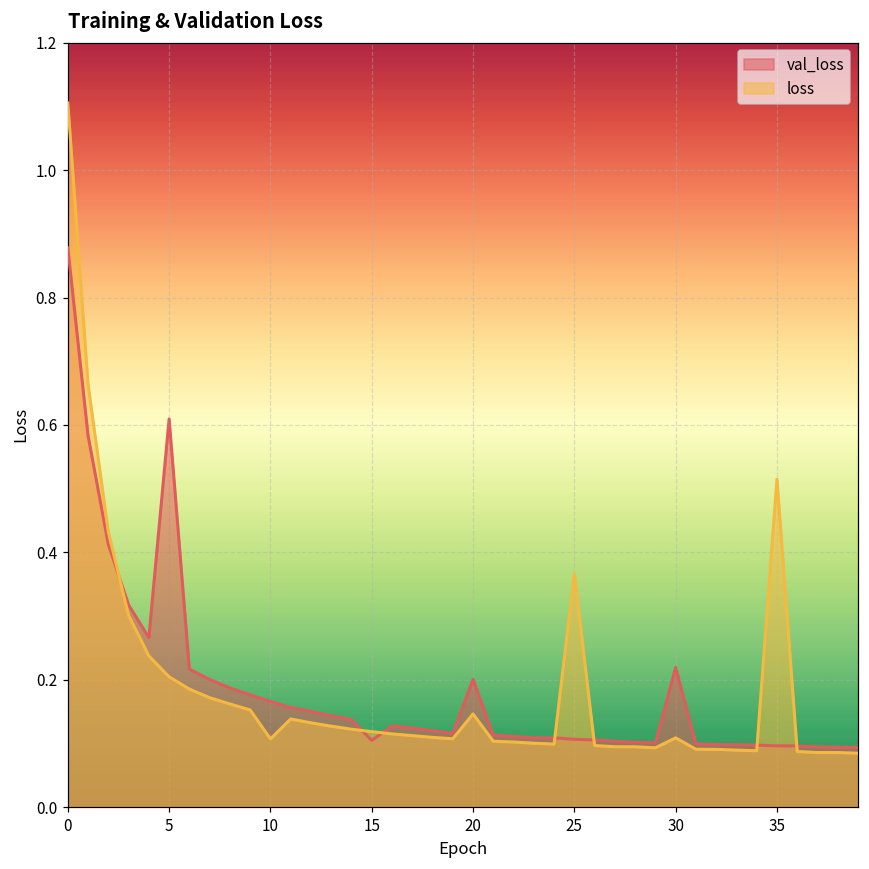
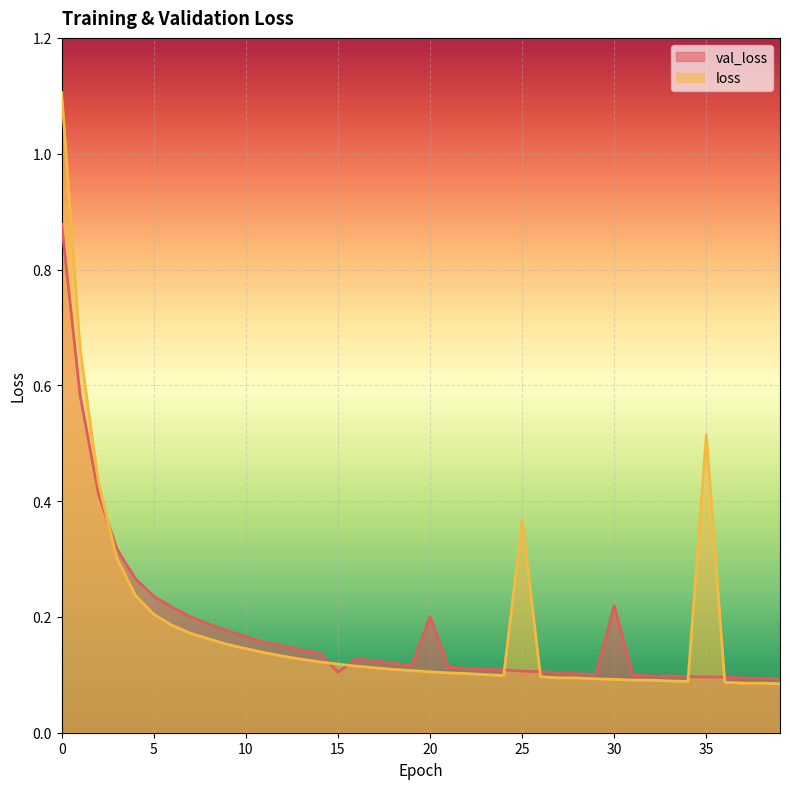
  {
    "val_loss": {
      "0": 0.88,
-     "5": 0.61,
+     "5": 0.24,
      "10": 0.17,
      "15": 0.10,
      "20": 0.20,
      "25": 0.11,
      "30": 0.22,
      "35": 0.10
    },
    "loss": {
      "0": 1.11,
      "5": 0.20,
-     "10": 0.11,
+     "10": 0.15,
      "15": 0.12,
-     "20": 0.15,
+     "20": 0.11,
      "25": 0.37,
-     "30": 0.11,
+     "30": 0.09,
      "35": 0.51
    }
  }
